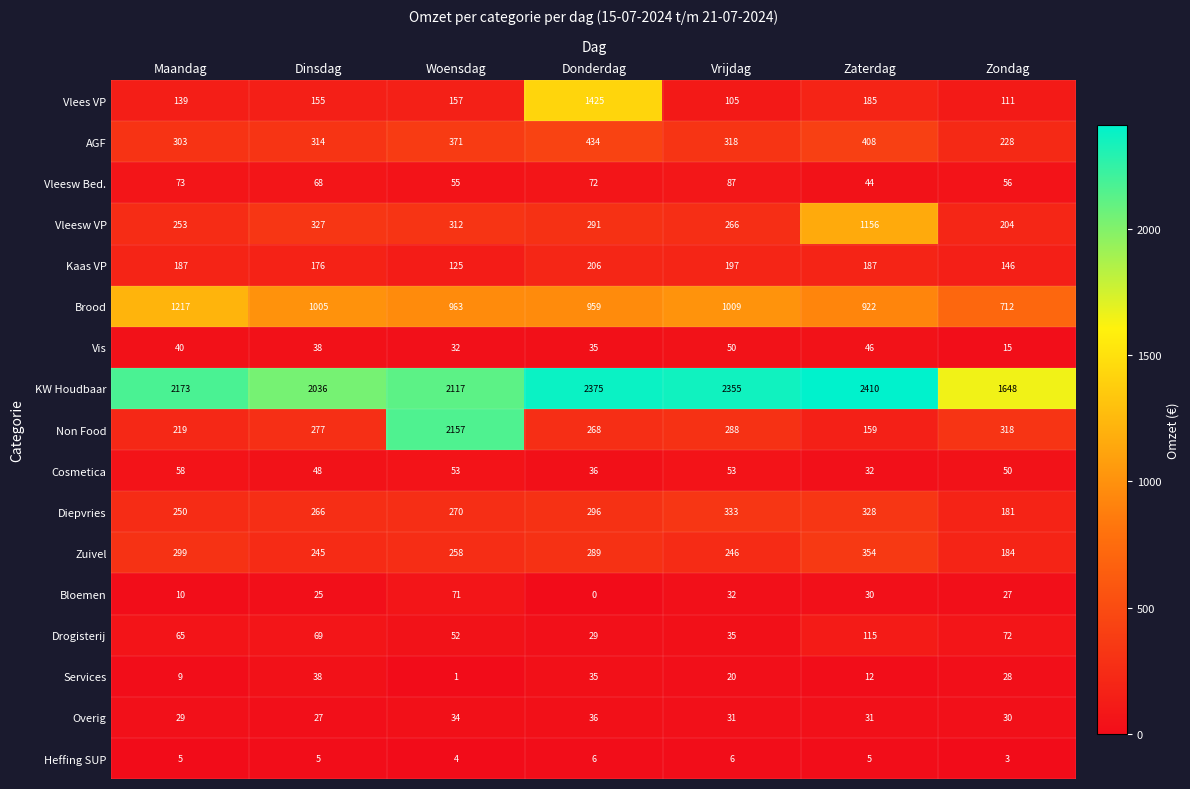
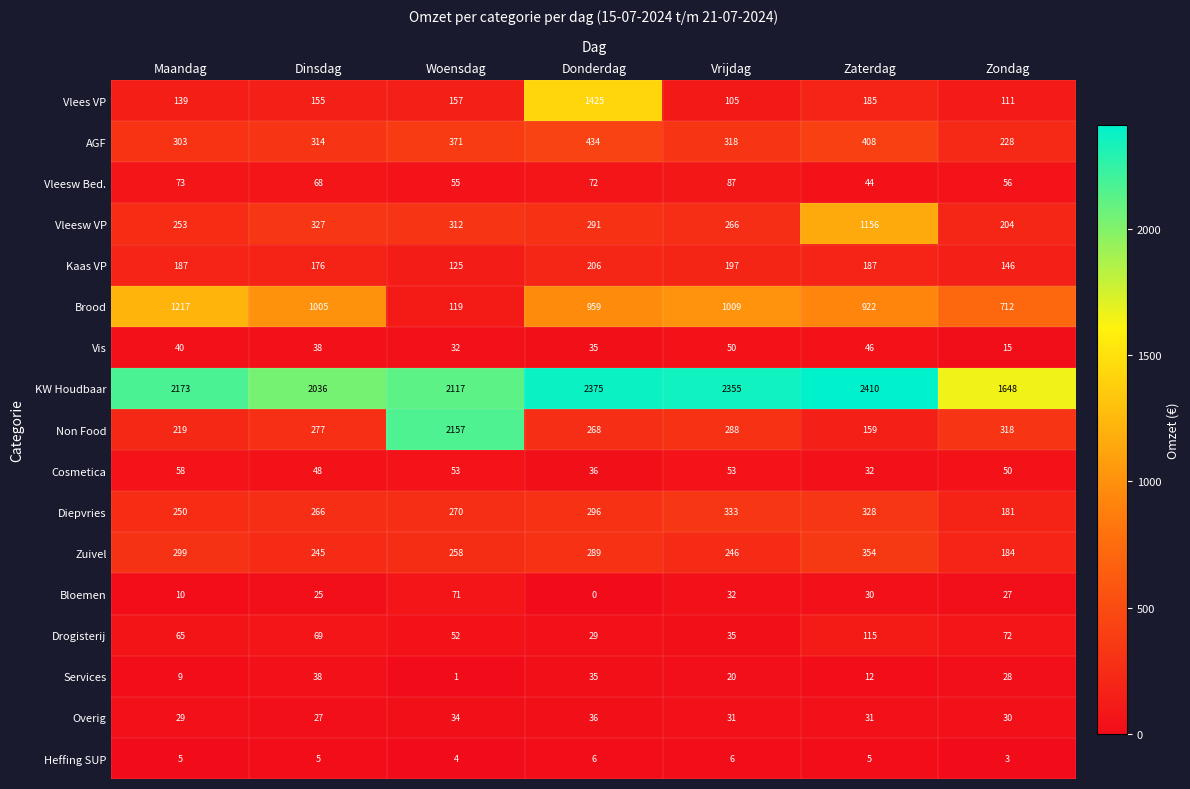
  {
    "Vlees VP": {
      "Maandag": 139,
      "Dinsdag": 155,
      "Woensdag": 157,
      "Donderdag": 1425,
      "Vrijdag": 105,
      "Zaterdag": 185,
      "Zondag": 111
    },
    "AGF": {
      "Maandag": 303,
      "Dinsdag": 314,
      "Woensdag": 371,
      "Donderdag": 434,
      "Vrijdag": 318,
      "Zaterdag": 408,
      "Zondag": 228
    },
    "Vleesw Bed.": {
      "Maandag": 73,
      "Dinsdag": 68,
      "Woensdag": 55,
      "Donderdag": 72,
      "Vrijdag": 87,
      "Zaterdag": 44,
      "Zondag": 56
    },
    "Vleesw VP": {
      "Maandag": 253,
      "Dinsdag": 327,
      "Woensdag": 312,
      "Donderdag": 291,
      "Vrijdag": 266,
      "Zaterdag": 1156,
      "Zondag": 204
    },
    "Kaas VP": {
      "Maandag": 187,
      "Dinsdag": 176,
      "Woensdag": 125,
      "Donderdag": 206,
      "Vrijdag": 197,
      "Zaterdag": 187,
      "Zondag": 146
    },
    "Brood": {
      "Maandag": 1217,
      "Dinsdag": 1005,
-     "Woensdag": 963,
+     "Woensdag": 119,
      "Donderdag": 959,
      "Vrijdag": 1009,
      "Zaterdag": 922,
      "Zondag": 712
    },
    "Vis": {
      "Maandag": 40,
      "Dinsdag": 38,
      "Woensdag": 32,
      "Donderdag": 35,
      "Vrijdag": 50,
      "Zaterdag": 46,
      "Zondag": 15
    },
    "KW Houdbaar": {
      "Maandag": 2173,
      "Dinsdag": 2036,
      "Woensdag": 2117,
      "Donderdag": 2375,
      "Vrijdag": 2355,
      "Zaterdag": 2410,
      "Zondag": 1648
    },
    "Non Food": {
      "Maandag": 219,
      "Dinsdag": 277,
      "Woensdag": 2157,
      "Donderdag": 268,
      "Vrijdag": 288,
      "Zaterdag": 159,
      "Zondag": 318
    },
    "Cosmetica": {
      "Maandag": 58,
      "Dinsdag": 48,
      "Woensdag": 53,
      "Donderdag": 36,
      "Vrijdag": 53,
      "Zaterdag": 32,
      "Zondag": 50
    },
    "Diepvries": {
      "Maandag": 250,
      "Dinsdag": 266,
      "Woensdag": 270,
      "Donderdag": 296,
      "Vrijdag": 333,
      "Zaterdag": 328,
      "Zondag": 181
    },
    "Zuivel": {
      "Maandag": 299,
      "Dinsdag": 245,
      "Woensdag": 258,
      "Donderdag": 289,
      "Vrijdag": 246,
      "Zaterdag": 354,
      "Zondag": 184
    },
    "Bloemen": {
      "Maandag": 10,
      "Dinsdag": 25,
      "Woensdag": 71,
      "Donderdag": 0,
      "Vrijdag": 32,
      "Zaterdag": 30,
      "Zondag": 27
    },
    "Drogisterij": {
      "Maandag": 65,
      "Dinsdag": 69,
      "Woensdag": 52,
      "Donderdag": 29,
      "Vrijdag": 35,
      "Zaterdag": 115,
      "Zondag": 72
    },
    "Services": {
      "Maandag": 9,
      "Dinsdag": 38,
      "Woensdag": 1,
      "Donderdag": 35,
      "Vrijdag": 20,
      "Zaterdag": 12,
      "Zondag": 28
    },
    "Overig": {
      "Maandag": 29,
      "Dinsdag": 27,
      "Woensdag": 34,
      "Donderdag": 36,
      "Vrijdag": 31,
      "Zaterdag": 31,
      "Zondag": 30
    },
    "Heffing SUP": {
      "Maandag": 5,
      "Dinsdag": 5,
      "Woensdag": 4,
      "Donderdag": 6,
      "Vrijdag": 6,
      "Zaterdag": 5,
      "Zondag": 3
    }
  }
